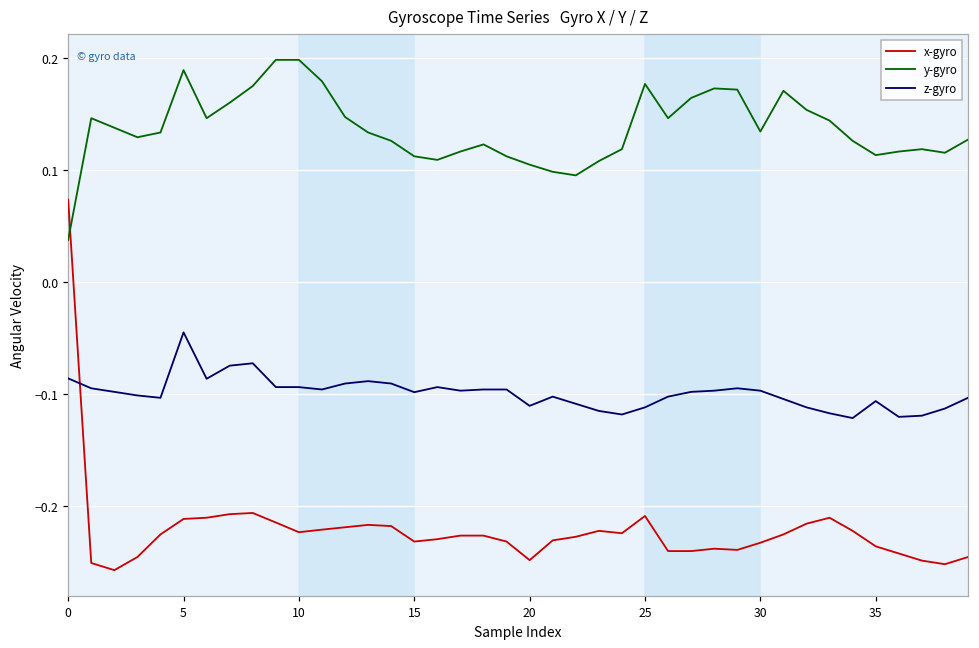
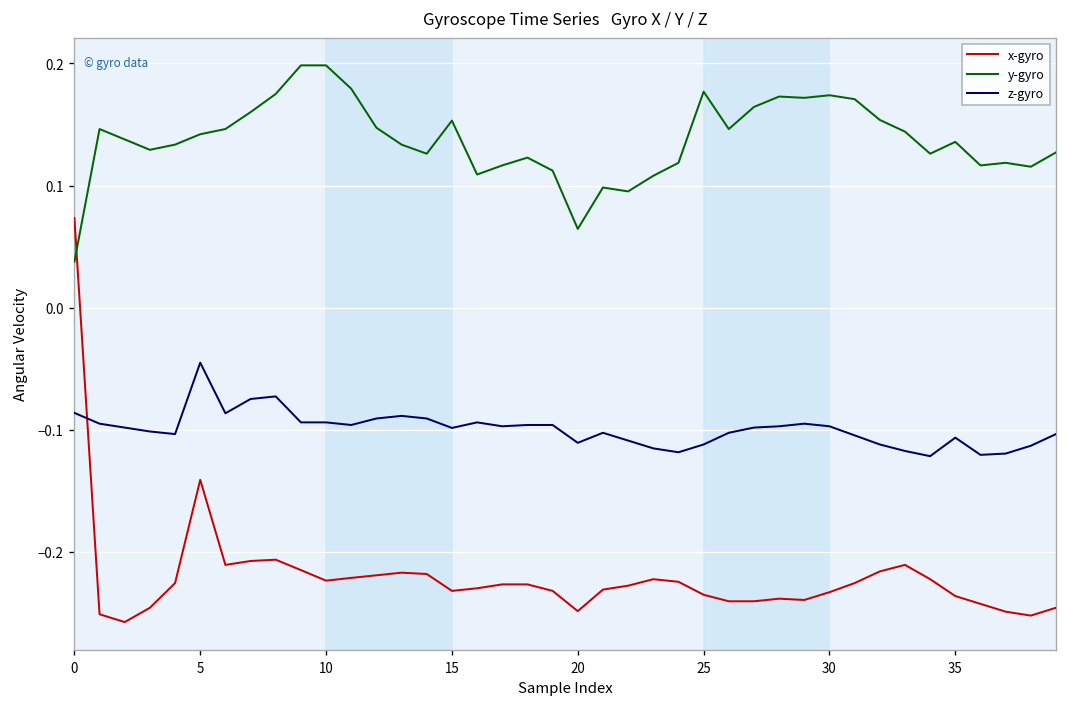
  {
    "x-gyro": {
      "0": 0.073,
-     "5": -0.212,
+     "5": -0.141,
      "10": -0.224,
      "15": -0.232,
      "20": -0.249,
-     "25": -0.209,
+     "25": -0.235,
      "30": -0.233,
      "35": -0.236
    },
    "y-gyro": {
      "0": 0.038,
-     "5": 0.189,
+     "5": 0.142,
      "10": 0.198,
-     "15": 0.112,
-     "20": 0.105,
+     "15": 0.153,
+     "20": 0.064,
      "25": 0.177,
-     "30": 0.134,
-     "35": 0.113
+     "30": 0.174,
+     "35": 0.136
    },
    "z-gyro": {
      "0": -0.086,
      "5": -0.045,
      "10": -0.094,
      "15": -0.099,
      "20": -0.111,
      "25": -0.112,
      "30": -0.097,
      "35": -0.106
    }
  }
